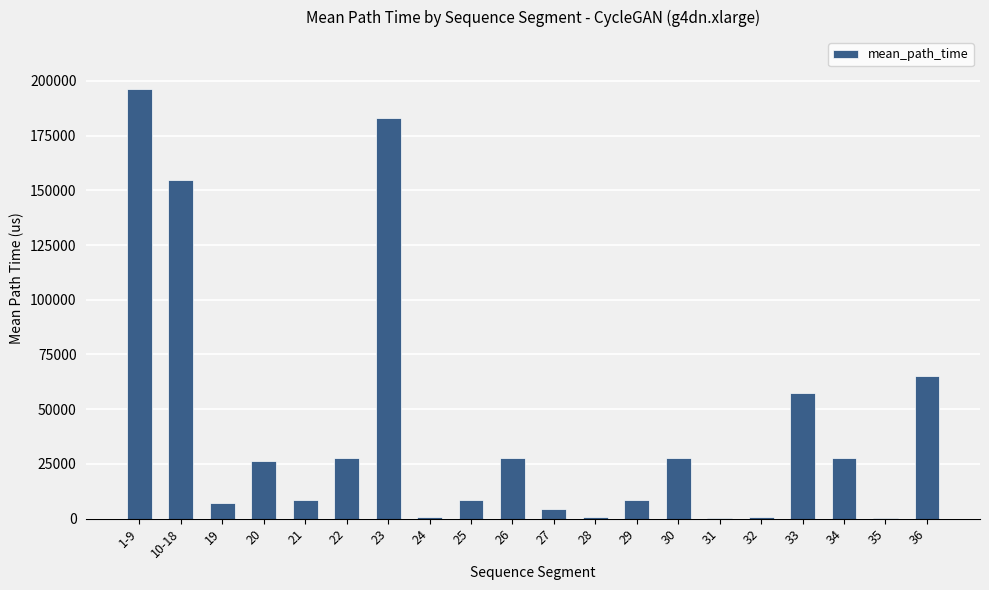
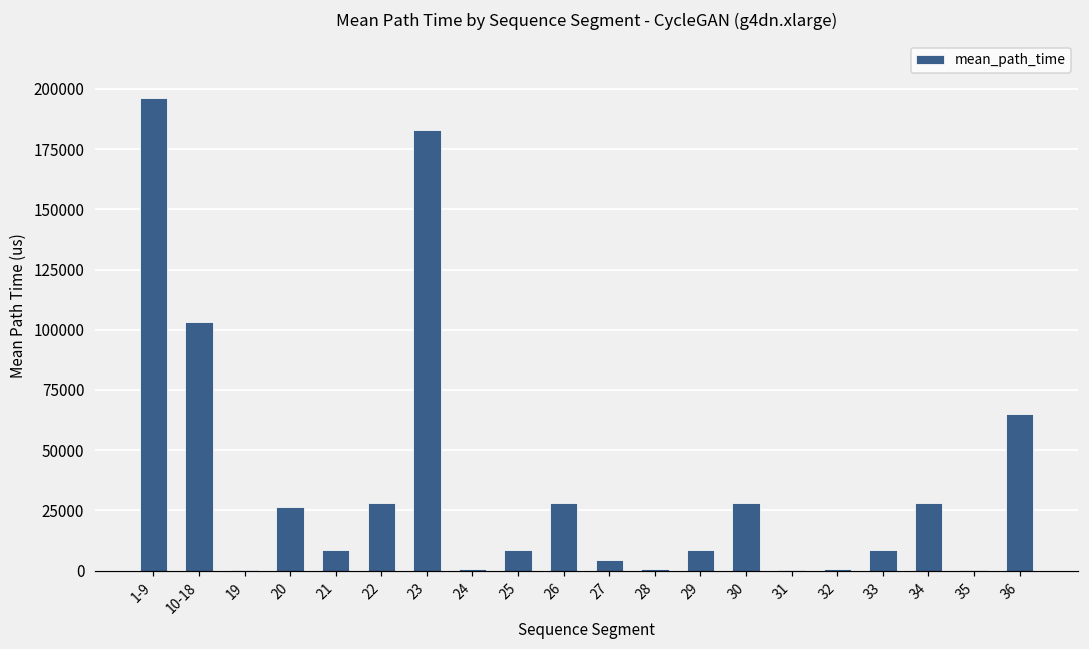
  {
    "1-9": 196000,
-   "10-18": 155000,
-   "19": 7000,
+   "10-18": 103000,
+   "19": 0,
    "20": 26000,
    "21": 8000,
    "22": 28000,
    "23": 183000,
    "25": 8000,
    "26": 28000,
    "27": 4000,
    "29": 8000,
    "30": 28000,
-   "33": 57000,
+   "33": 8000,
    "34": 28000,
    "36": 65000
  }
